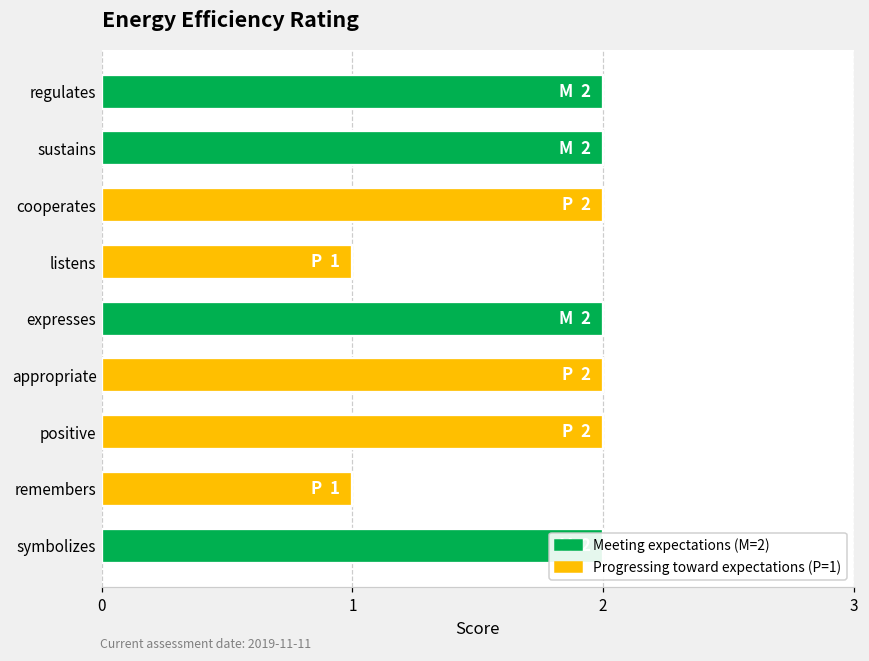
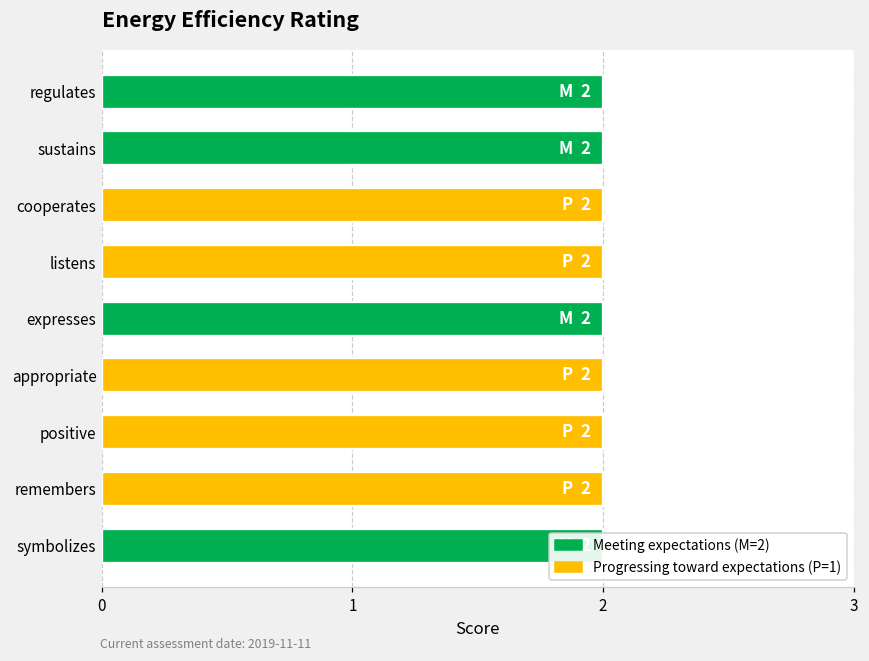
  {
    "regulates": 2,
    "sustains": 2,
    "cooperates": 2,
-   "listens": 1,
+   "listens": 2,
    "expresses": 2,
    "appropriate": 2,
    "positive": 2,
-   "remembers": 1
+   "remembers": 2
  }
